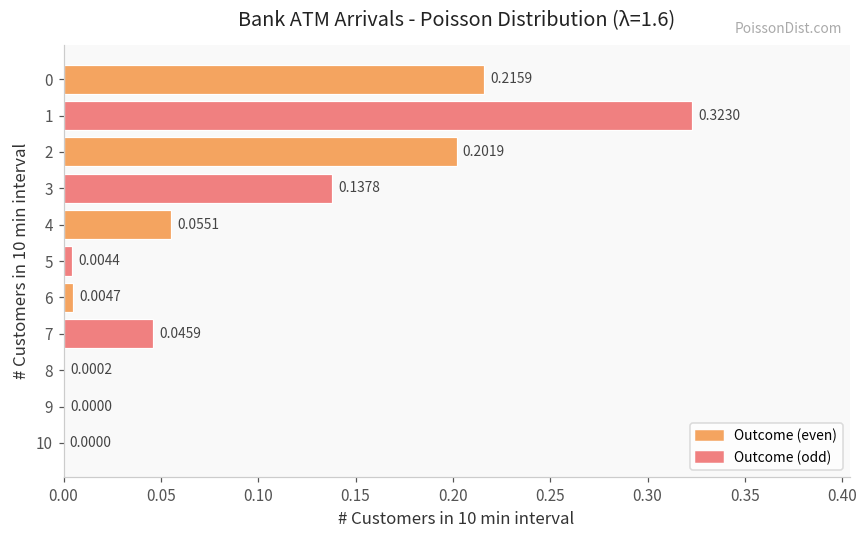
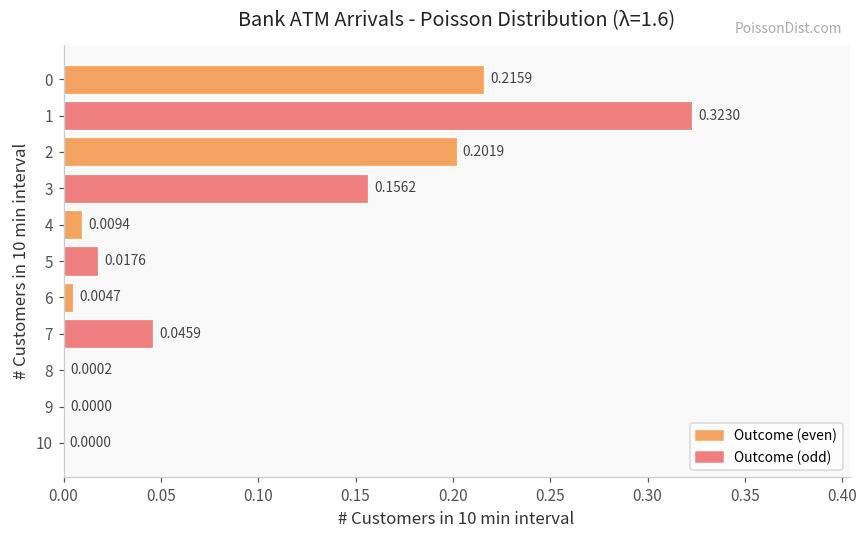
  {
    "0": 0.2159,
    "1": 0.3230,
    "2": 0.2019,
-   "3": 0.1378,
-   "4": 0.0551,
-   "5": 0.0044,
+   "3": 0.1562,
+   "4": 0.0094,
+   "5": 0.0176,
    "6": 0.0047,
    "7": 0.0459,
    "8": 0.0002,
    "9": 0.0000,
    "10": 0.0000
  }
